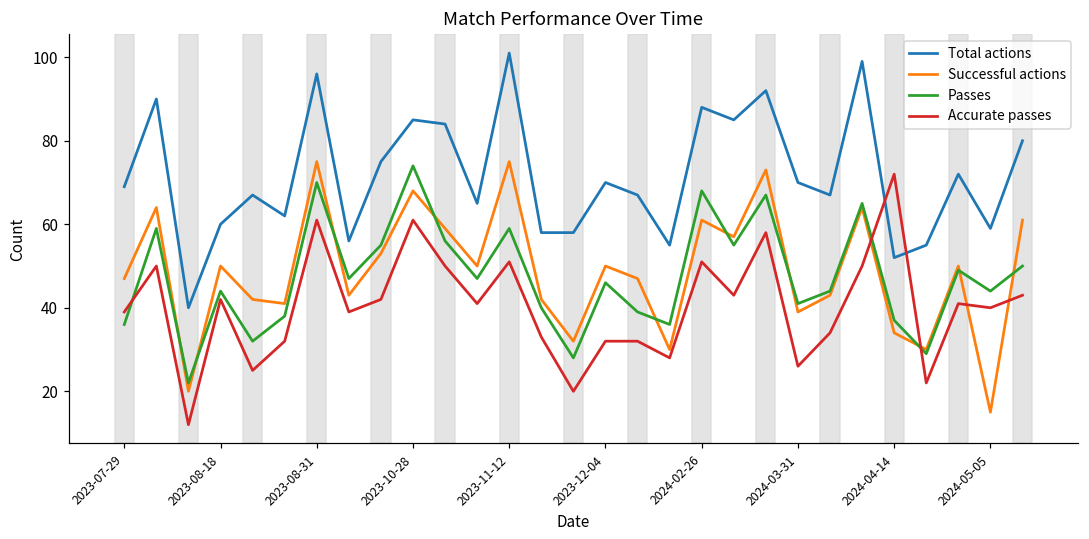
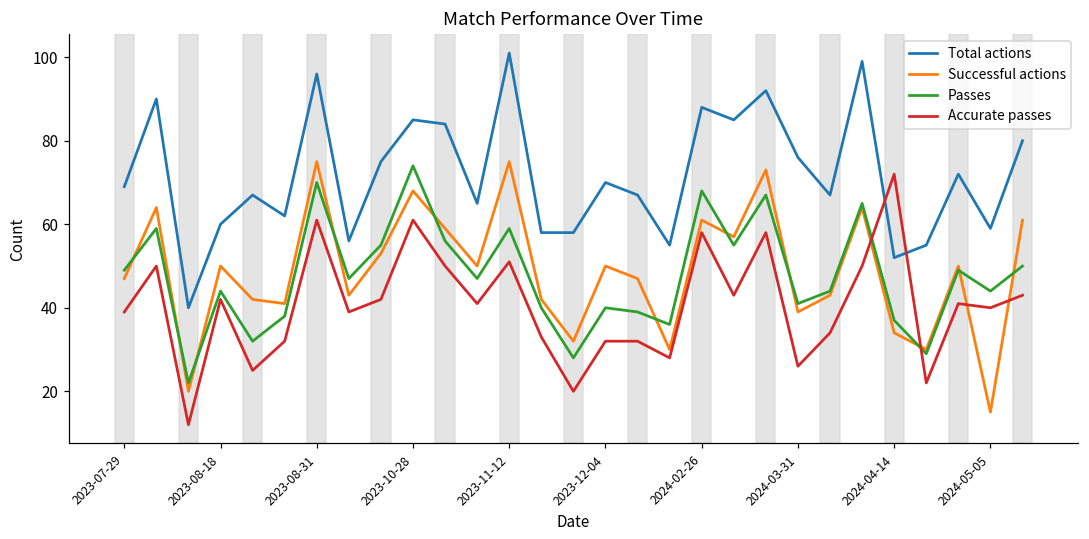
  {
    "Total actions": {
      "2023-07-29": 69,
      "2023-08-18": 60,
      "2023-08-31": 96,
      "2023-10-28": 85,
      "2023-11-12": 101,
      "2023-12-04": 70,
      "2024-02-26": 88,
-     "2024-03-31": 70,
+     "2024-03-31": 76,
      "2024-04-14": 52,
      "2024-05-05": 59
    },
    "Successful actions": {
      "2023-07-29": 47,
      "2023-08-18": 50,
      "2023-08-31": 75,
      "2023-10-28": 68,
      "2023-11-12": 75,
      "2023-12-04": 50,
      "2024-02-26": 61,
      "2024-03-31": 39,
      "2024-04-14": 34,
      "2024-05-05": 15
    },
    "Passes": {
-     "2023-07-29": 36,
+     "2023-07-29": 49,
      "2023-08-18": 44,
      "2023-08-31": 70,
      "2023-10-28": 74,
      "2023-11-12": 59,
-     "2023-12-04": 46,
+     "2023-12-04": 40,
      "2024-02-26": 68,
      "2024-03-31": 41,
      "2024-04-14": 37,
      "2024-05-05": 44
    },
    "Accurate passes": {
      "2023-07-29": 39,
      "2023-08-18": 42,
      "2023-08-31": 61,
      "2023-10-28": 61,
      "2023-11-12": 51,
      "2023-12-04": 32,
-     "2024-02-26": 51,
+     "2024-02-26": 58,
      "2024-03-31": 26,
      "2024-04-14": 72,
      "2024-05-05": 40
    }
  }
